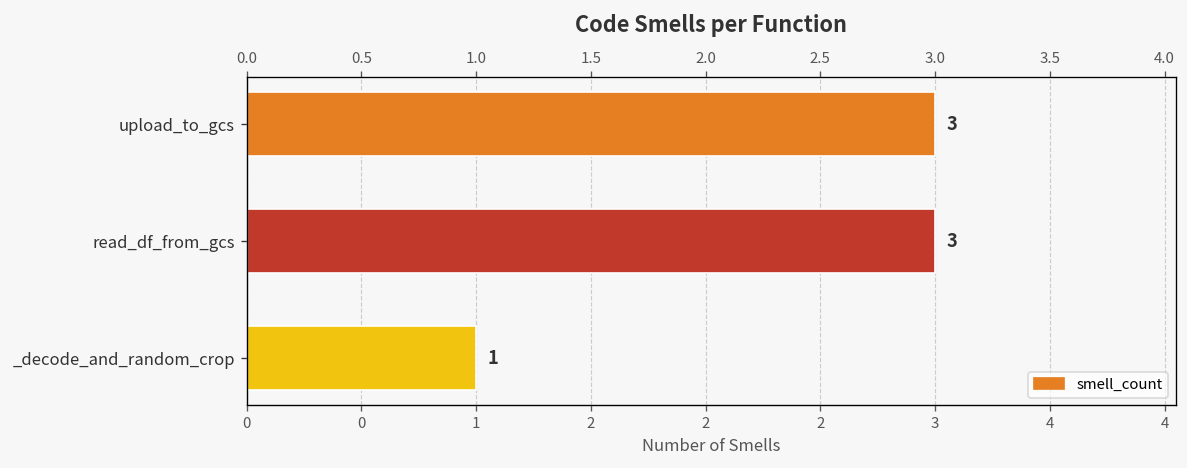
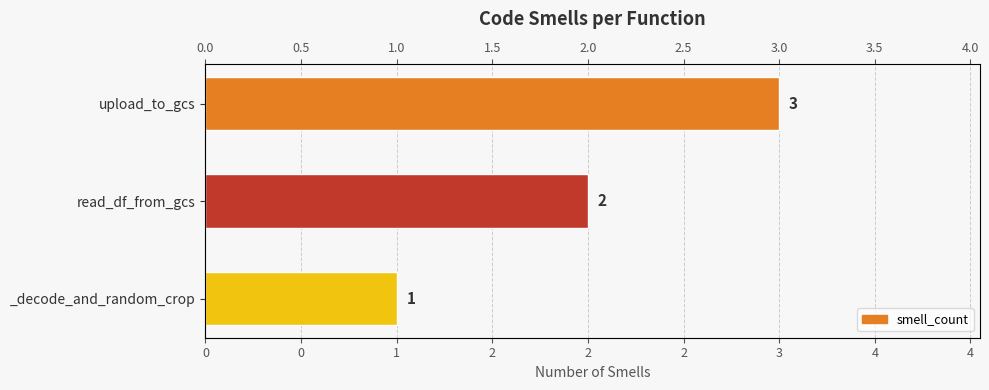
  {
    "upload_to_gcs": 3,
-   "read_df_from_gcs": 3,
+   "read_df_from_gcs": 2,
    "_decode_and_random_crop": 1
  }
